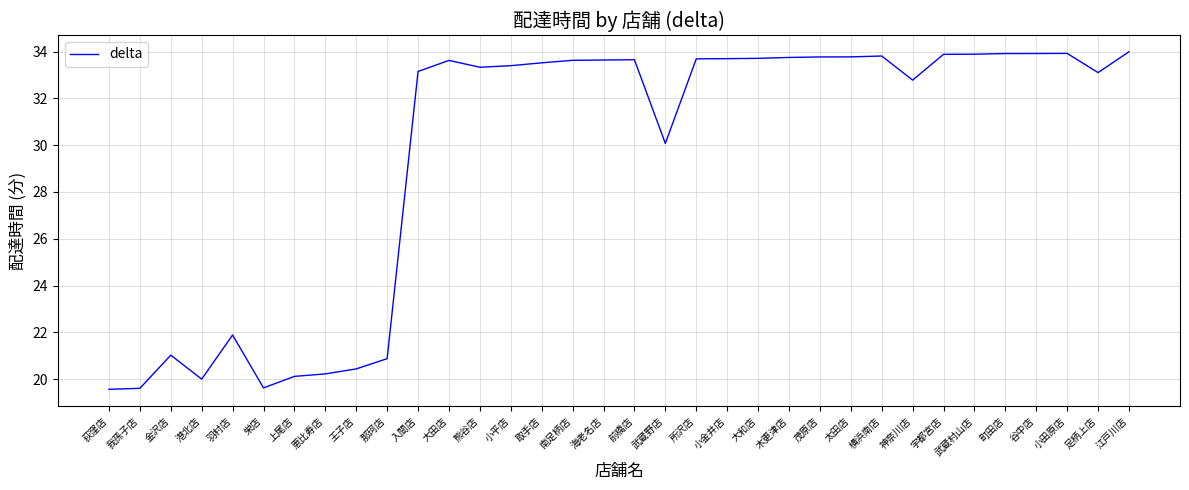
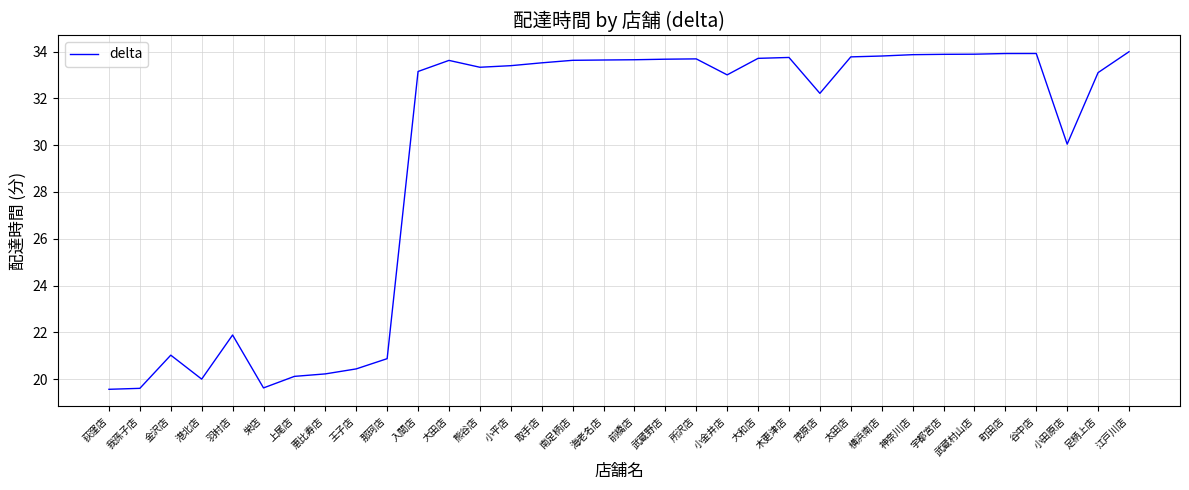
  {
    "荻窪店": 19.6,
    "我孫子店": 19.6,
    "金沢店": 21.0,
    "港北店": 20.0,
    "羽村店": 21.9,
    "栄店": 19.6,
    "上尾店": 20.1,
    "恵比寿店": 20.2,
    "王子店": 20.4,
    "那珂店": 20.9,
    "入間店": 33.1,
    "大田店": 33.6,
    "熊谷店": 33.3,
    "小平店": 33.4,
    "取手店": 33.5,
    "南足柄店": 33.6,
    "海老名店": 33.6,
    "前橋店": 33.6,
-   "武蔵野店": 30.1,
+   "武蔵野店": 33.7,
    "所沢店": 33.7,
-   "小金井店": 33.7,
+   "小金井店": 33.0,
    "大和店": 33.7,
    "木更津店": 33.7,
-   "茂原店": 33.8,
+   "茂原店": 32.2,
    "太田店": 33.8,
    "横浜南店": 33.8,
-   "神奈川店": 32.8,
+   "神奈川店": 33.9,
    "宇都宮店": 33.9,
    "武蔵村山店": 33.9,
    "町田店": 33.9,
    "谷中店": 33.9,
-   "小田原店": 33.9,
+   "小田原店": 30.0,
    "足柄上店": 33.1,
    "江戸川店": 34.0
  }
